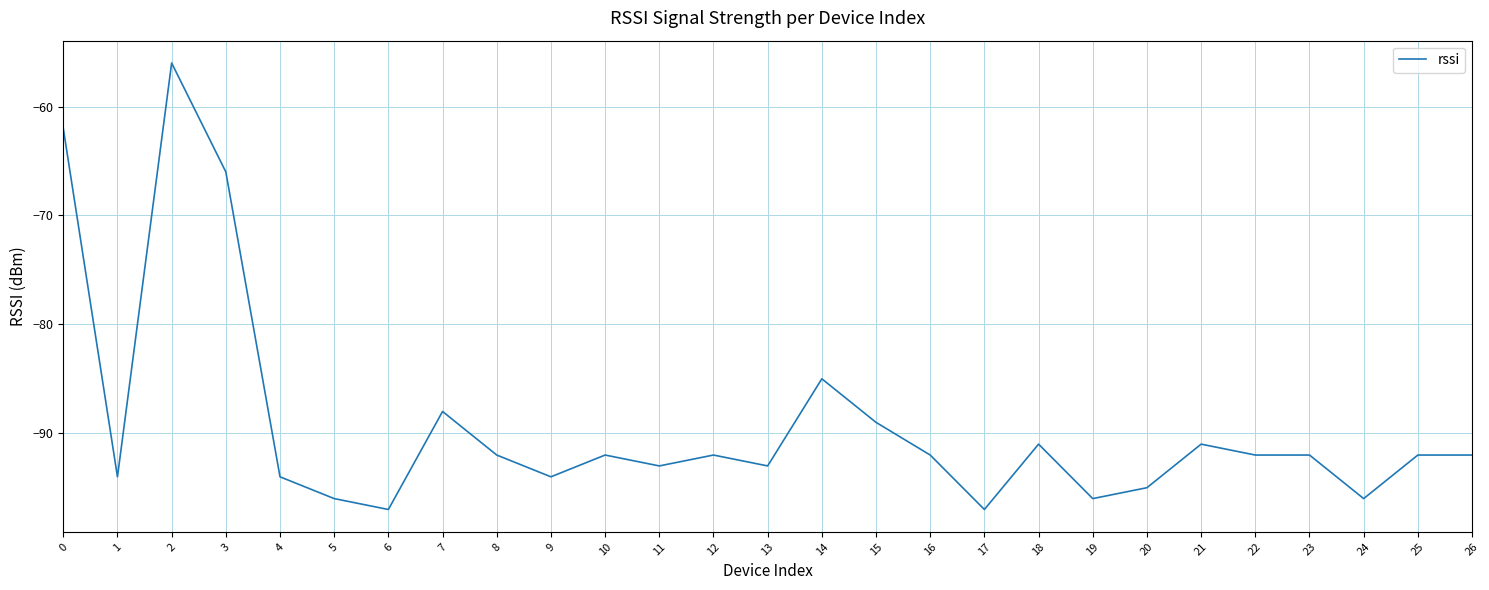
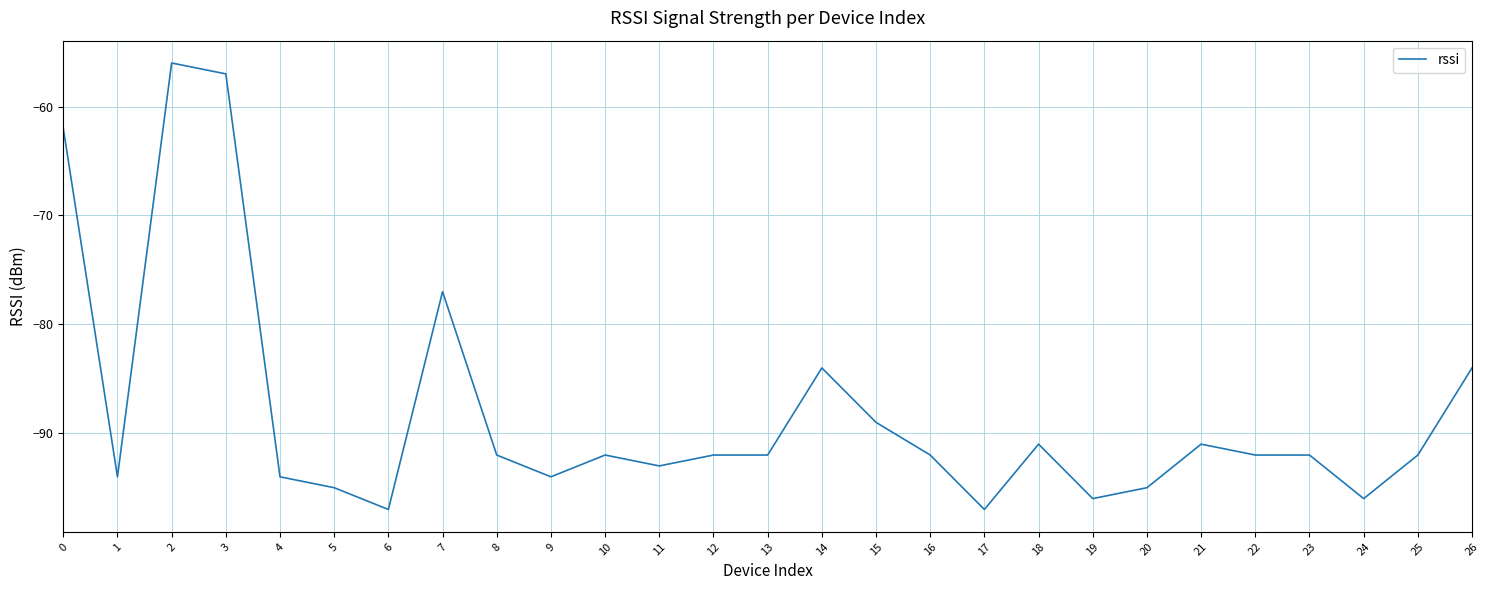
  {
    "0": -62,
    "1": -94,
    "2": -56,
-   "3": -66,
+   "3": -57,
    "4": -94,
-   "5": -96,
+   "5": -95,
    "6": -97,
-   "7": -88,
+   "7": -77,
    "8": -92,
    "9": -94,
    "10": -92,
    "11": -93,
    "12": -92,
-   "13": -93,
-   "14": -85,
+   "13": -92,
+   "14": -84,
    "15": -89,
    "16": -92,
    "17": -97,
    "18": -91,
    "19": -96,
    "20": -95,
    "21": -91,
    "22": -92,
    "23": -92,
    "24": -96,
    "25": -92,
-   "26": -92
+   "26": -84
  }
